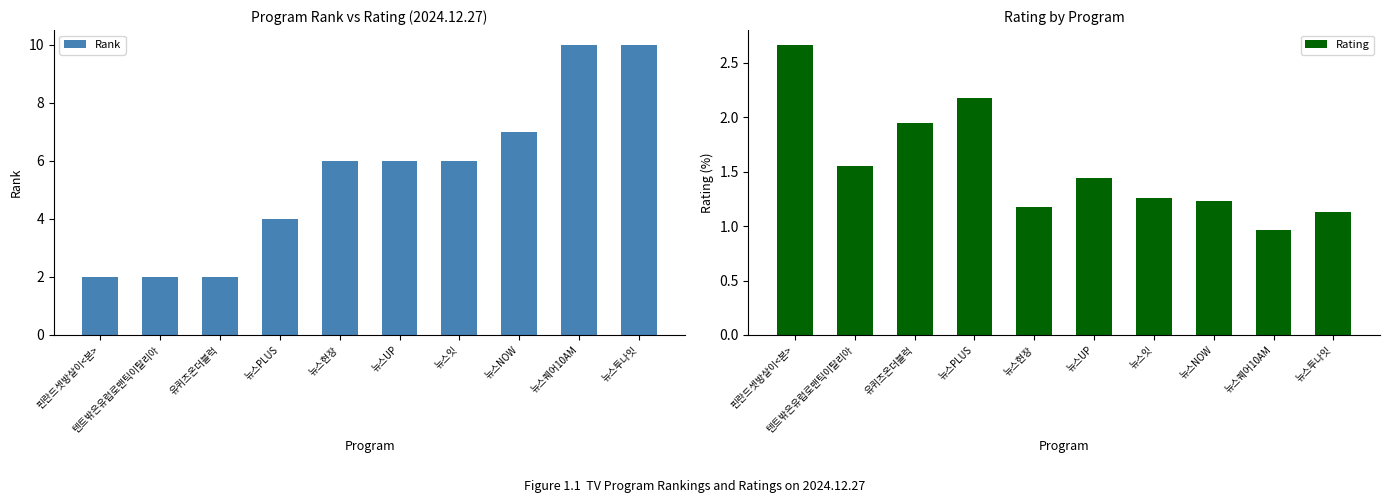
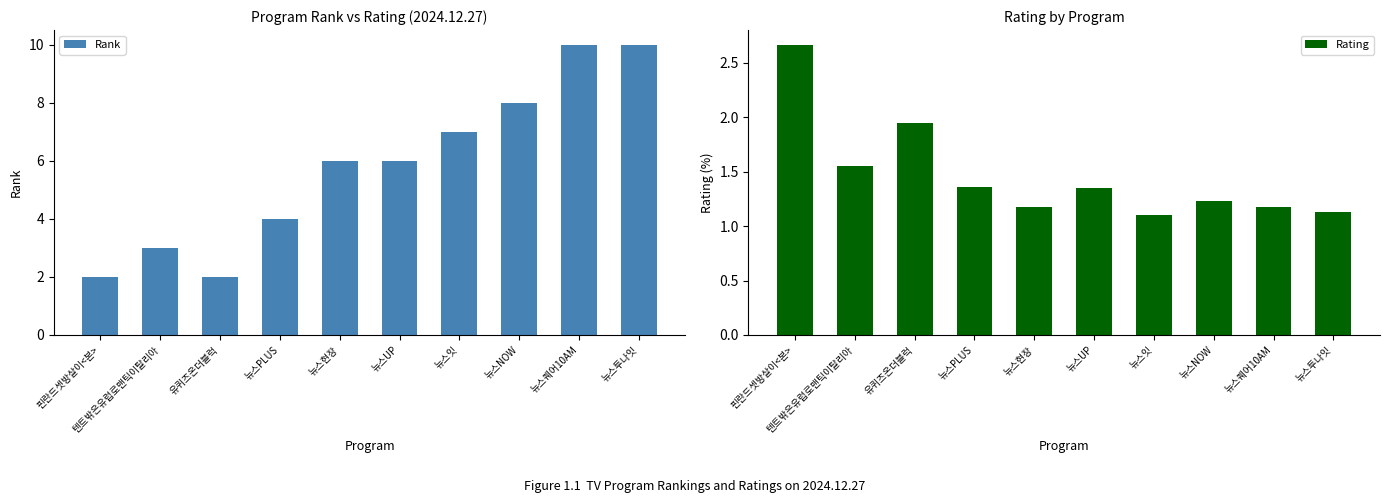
  {
    "Program Rank vs Rating (2024.12.27)": {
      "핀란드셋방살이<본>": 2,
-     "텐트밖은유럽로맨틱이탈리아": 2,
+     "텐트밖은유럽로맨틱이탈리아": 3,
      "유퀴즈온더블럭": 2,
      "뉴스PLUS": 4,
      "뉴스현장": 6,
      "뉴스UP": 6,
-     "뉴스잇": 6,
-     "뉴스NOW": 7,
+     "뉴스잇": 7,
+     "뉴스NOW": 8,
      "뉴스퀘어10AM": 10,
      "뉴스투나잇": 10
    },
    "Rating by Program": {
      "핀란드셋방살이<본>": 2.67,
      "텐트밖은유럽로맨틱이탈리아": 1.56,
      "유퀴즈온더블럭": 1.95,
-     "뉴스PLUS": 2.18,
+     "뉴스PLUS": 1.36,
      "뉴스현장": 1.17,
-     "뉴스UP": 1.44,
-     "뉴스잇": 1.26,
+     "뉴스UP": 1.35,
+     "뉴스잇": 1.10,
      "뉴스NOW": 1.23,
-     "뉴스퀘어10AM": 0.97,
+     "뉴스퀘어10AM": 1.18,
      "뉴스투나잇": 1.13
    }
  }
